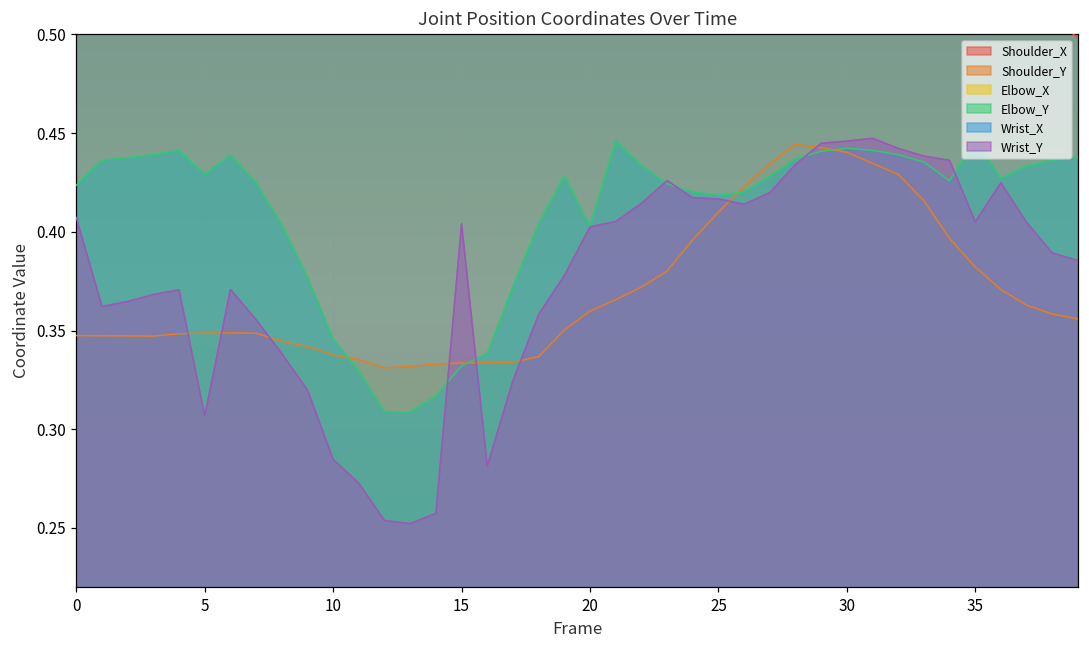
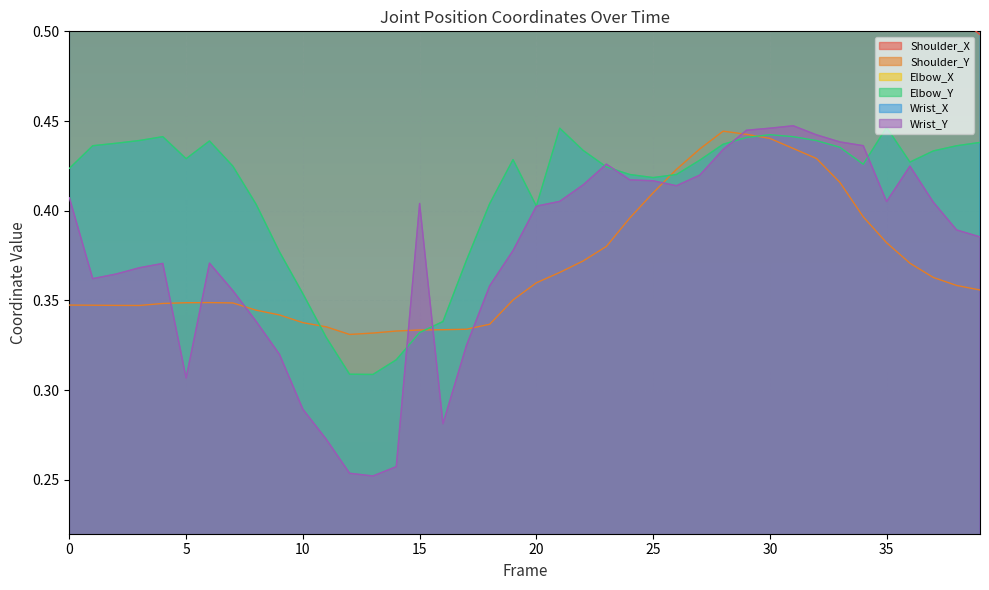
  {
    "Elbow_Y": {
      "0": 0.424,
      "5": 0.429,
-     "10": 0.346,
+     "10": 0.354,
      "15": 0.332,
      "25": 0.418,
      "30": 0.442
    },
    "Wrist_Y": {
      "0": 0.407,
      "5": 0.307,
-     "10": 0.285,
+     "10": 0.289,
      "15": 0.404,
      "25": 0.417,
      "30": 0.446,
      "35": 0.405
    }
  }
